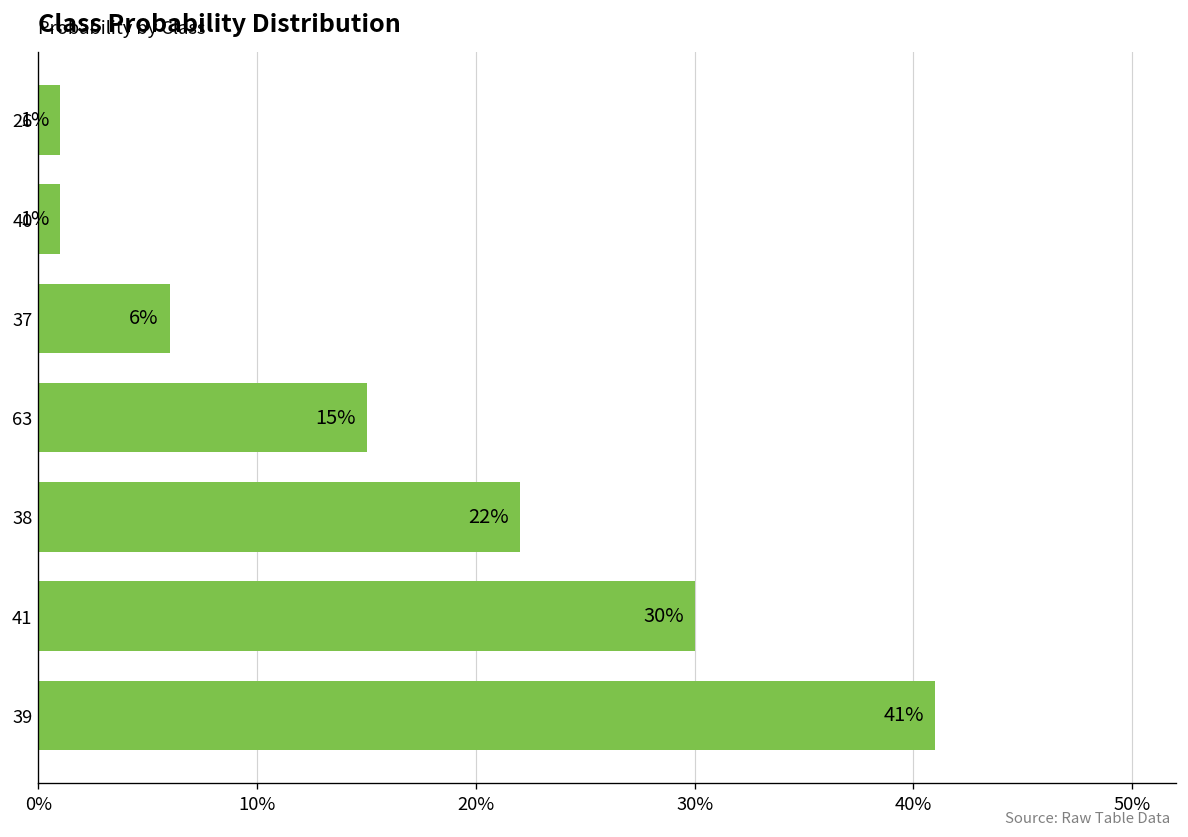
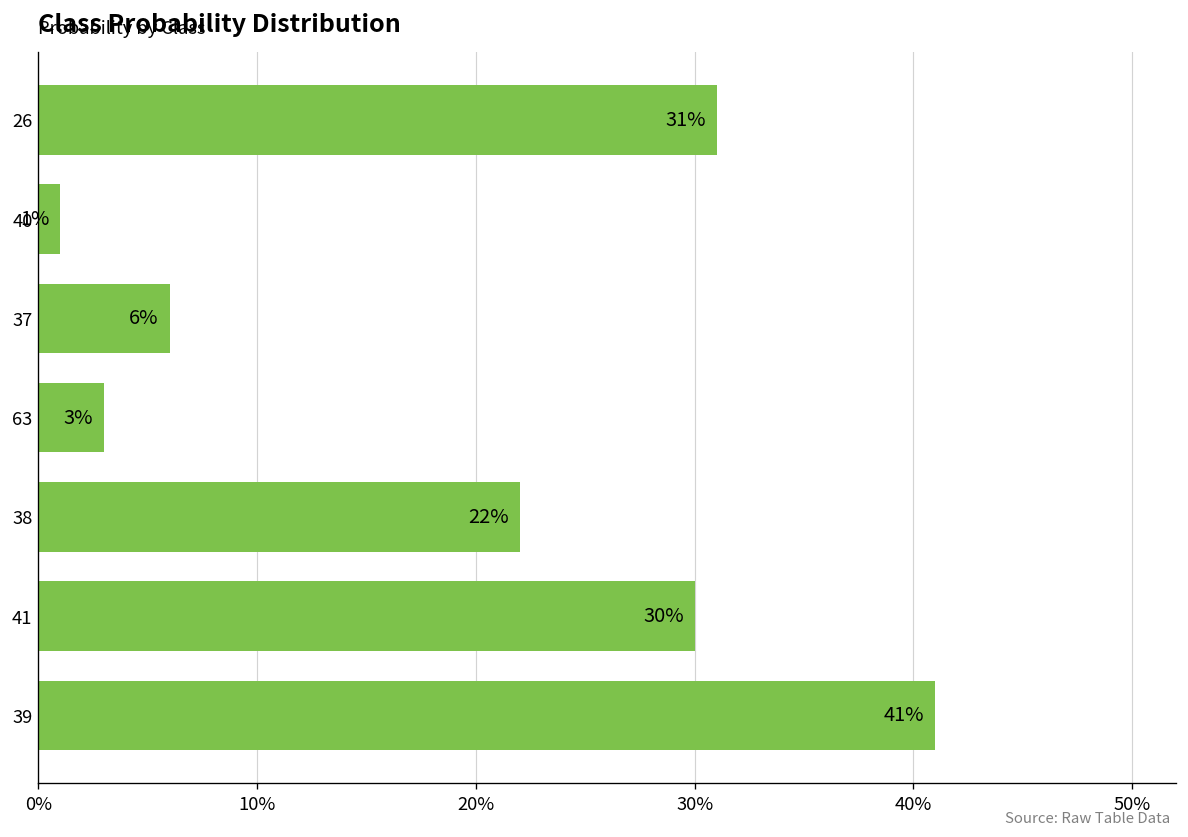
  {
-   "26": "1%",
+   "26": "31%",
    "40": "1%",
    "37": "6%",
-   "63": "15%",
+   "63": "3%",
    "38": "22%",
    "41": "30%",
    "39": "41%"
  }
